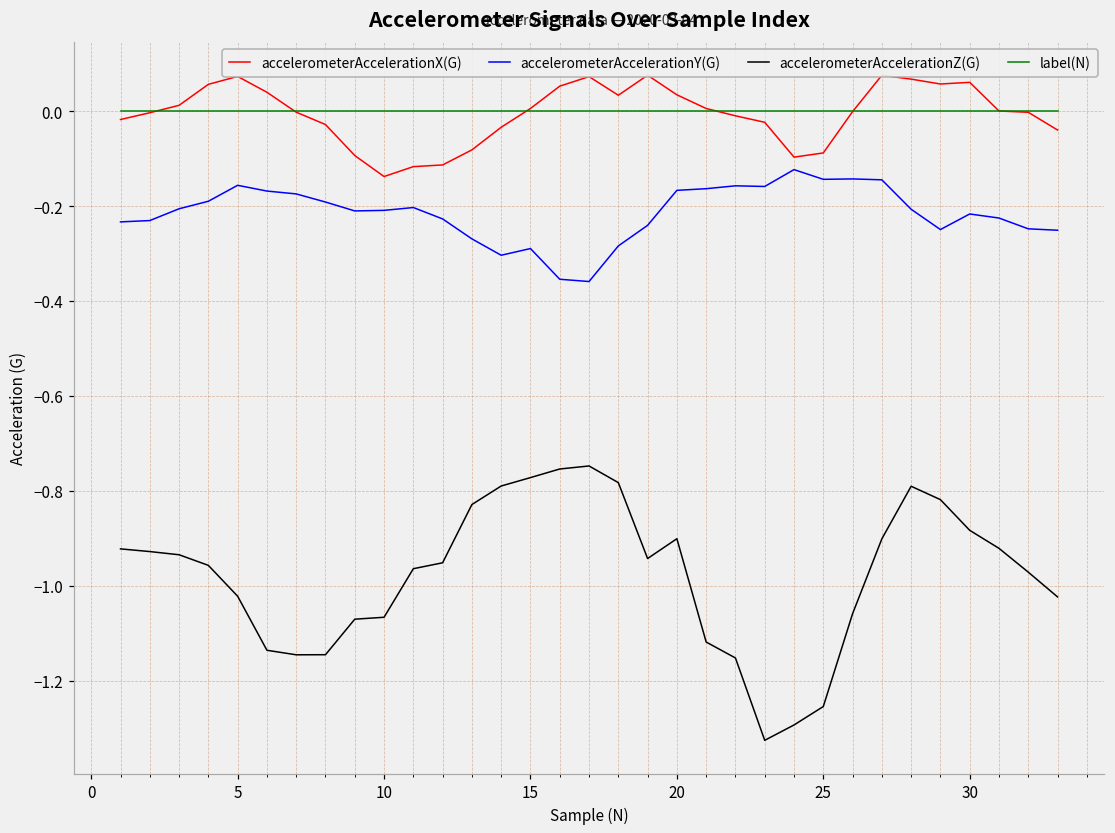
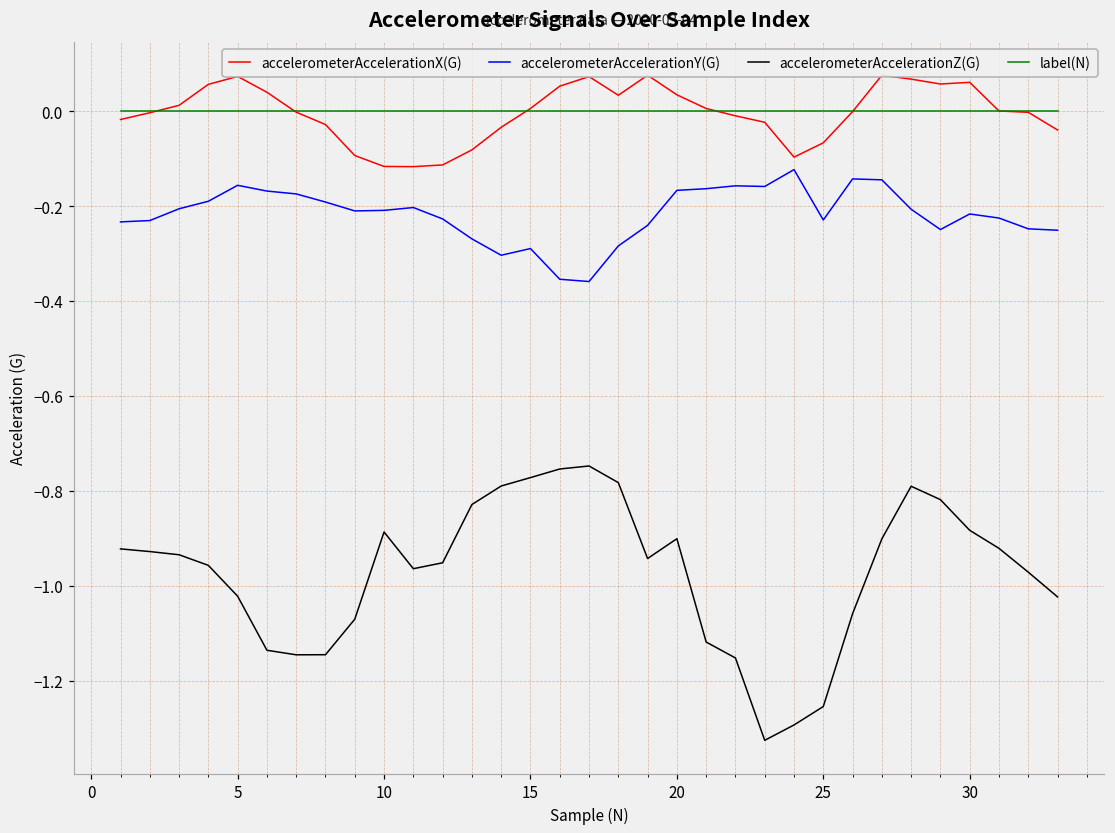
  {
    "accelerometerAccelerationX(G)": {
-     "10": -0.14,
+     "10": -0.12,
      "15": 0.01,
      "20": 0.03,
-     "25": -0.09,
+     "25": -0.07,
      "30": 0.06
    },
    "accelerometerAccelerationY(G)": {
      "5": -0.16,
      "10": -0.21,
      "15": -0.29,
      "20": -0.17,
-     "25": -0.14,
+     "25": -0.23,
      "30": -0.22
    },
    "accelerometerAccelerationZ(G)": {
      "5": -1.02,
-     "10": -1.07,
+     "10": -0.89,
      "15": -0.77,
      "20": -0.90,
      "25": -1.25,
      "30": -0.88
    },
    "label(N)": {
      "5": 0.00,
      "10": 0.00,
      "15": 0.00,
      "20": 0.00,
      "25": 0.00,
      "30": 0.00
    }
  }
